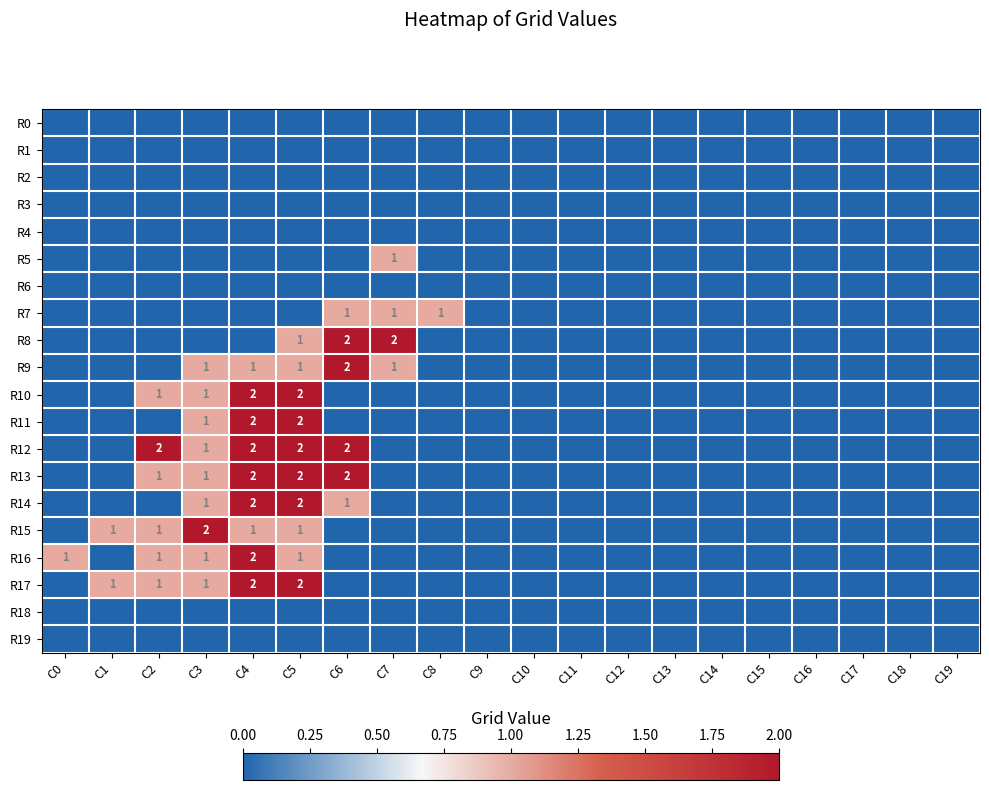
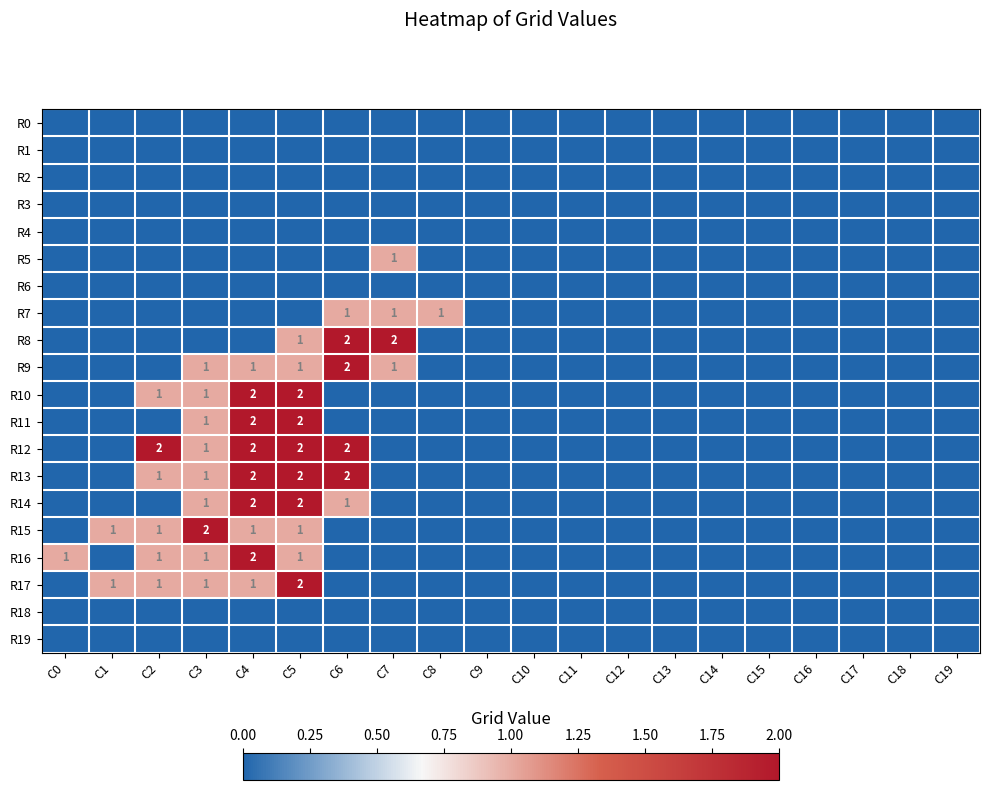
  {
    "R5": {
      "C7": 1
    },
    "R7": {
      "C6": 1,
      "C7": 1,
      "C8": 1
    },
    "R8": {
      "C5": 1,
      "C6": 2,
      "C7": 2
    },
    "R9": {
      "C3": 1,
      "C4": 1,
      "C5": 1,
      "C6": 2,
      "C7": 1
    },
    "R10": {
      "C2": 1,
      "C3": 1,
      "C4": 2,
      "C5": 2
    },
    "R11": {
      "C3": 1,
      "C4": 2,
      "C5": 2
    },
    "R12": {
      "C2": 2,
      "C3": 1,
      "C4": 2,
      "C5": 2,
      "C6": 2
    },
    "R13": {
      "C2": 1,
      "C3": 1,
      "C4": 2,
      "C5": 2,
      "C6": 2
    },
    "R14": {
      "C3": 1,
      "C4": 2,
      "C5": 2,
      "C6": 1
    },
    "R15": {
      "C1": 1,
      "C2": 1,
      "C3": 2,
      "C4": 1,
      "C5": 1
    },
    "R16": {
      "C0": 1,
      "C2": 1,
      "C3": 1,
      "C4": 2,
      "C5": 1
    },
    "R17": {
      "C1": 1,
      "C2": 1,
      "C3": 1,
-     "C4": 2,
+     "C4": 1,
      "C5": 2
    }
  }
